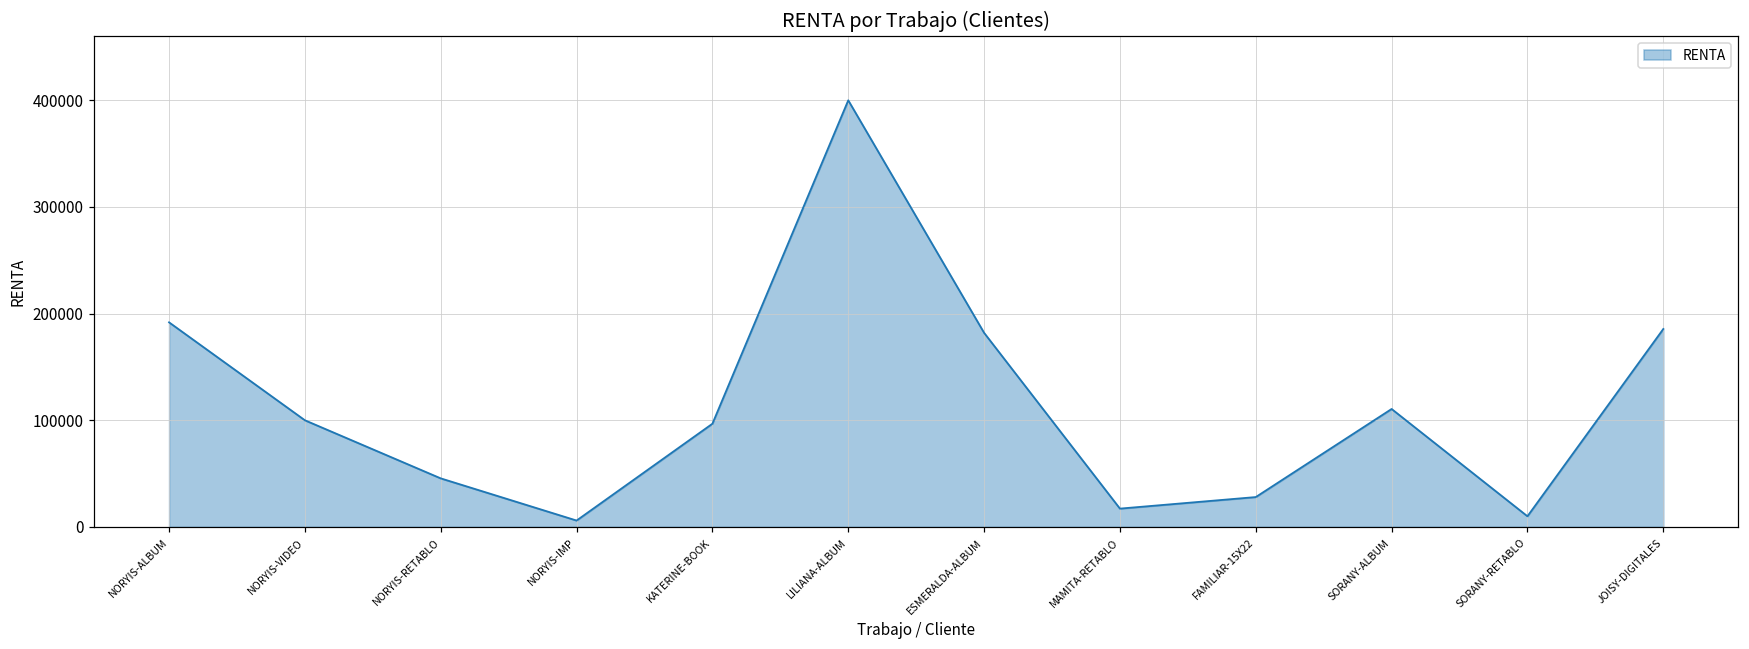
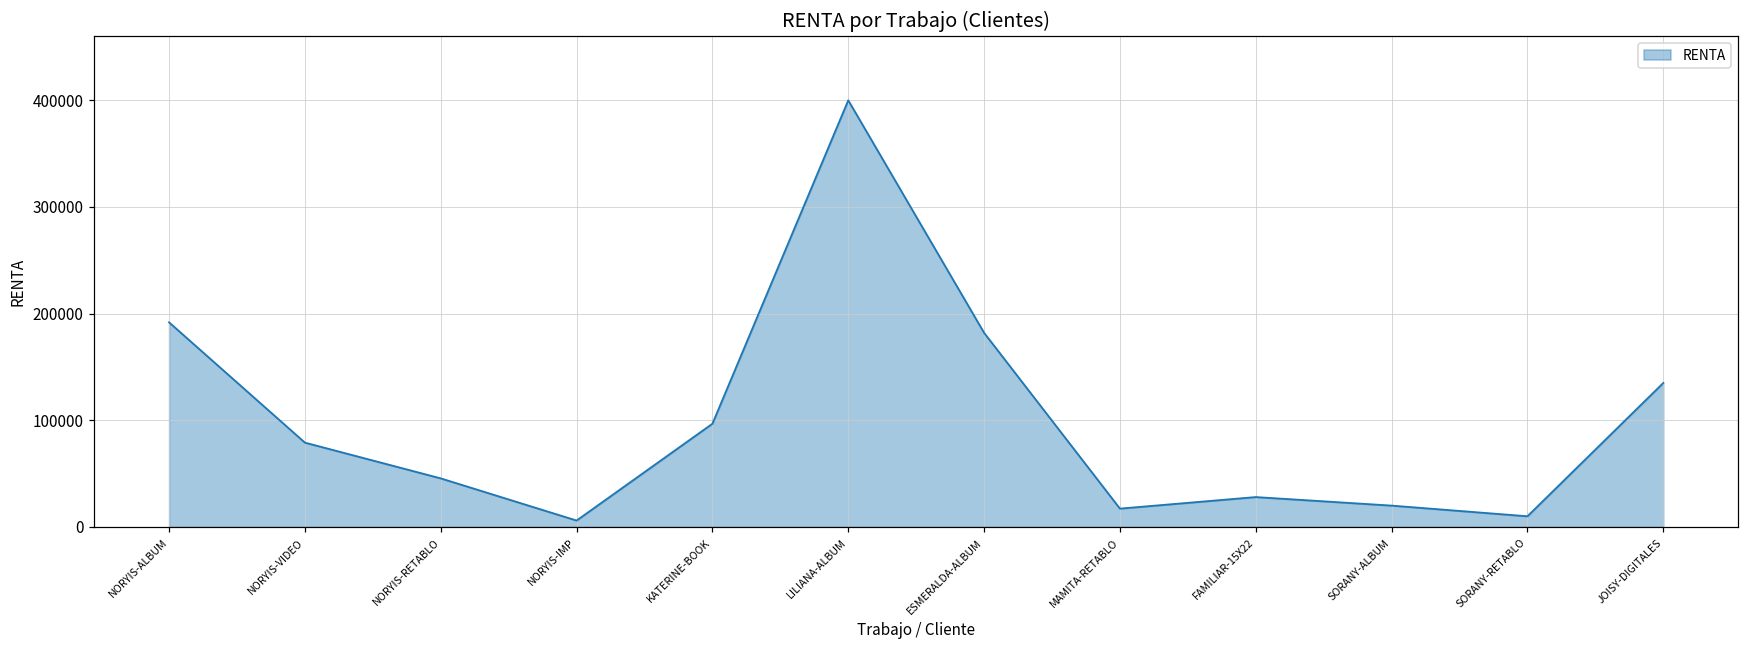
  {
    "NORYIS-ALBUM": 190000,
-   "NORYIS-VIDEO": 100000,
+   "NORYIS-VIDEO": 80000,
    "NORYIS-RETABLO": 50000,
    "NORYIS-IMP": 10000,
    "KATERINE-BOOK": 100000,
    "LILIANA-ALBUM": 400000,
    "ESMERALDA-ALBUM": 180000,
    "MAMITA-RETABLO": 20000,
    "FAMILIAR-15X22": 30000,
-   "SORANY-ALBUM": 110000,
+   "SORANY-ALBUM": 20000,
    "SORANY-RETABLO": 10000,
-   "JOISY-DIGITALES": 190000
+   "JOISY-DIGITALES": 140000
  }
